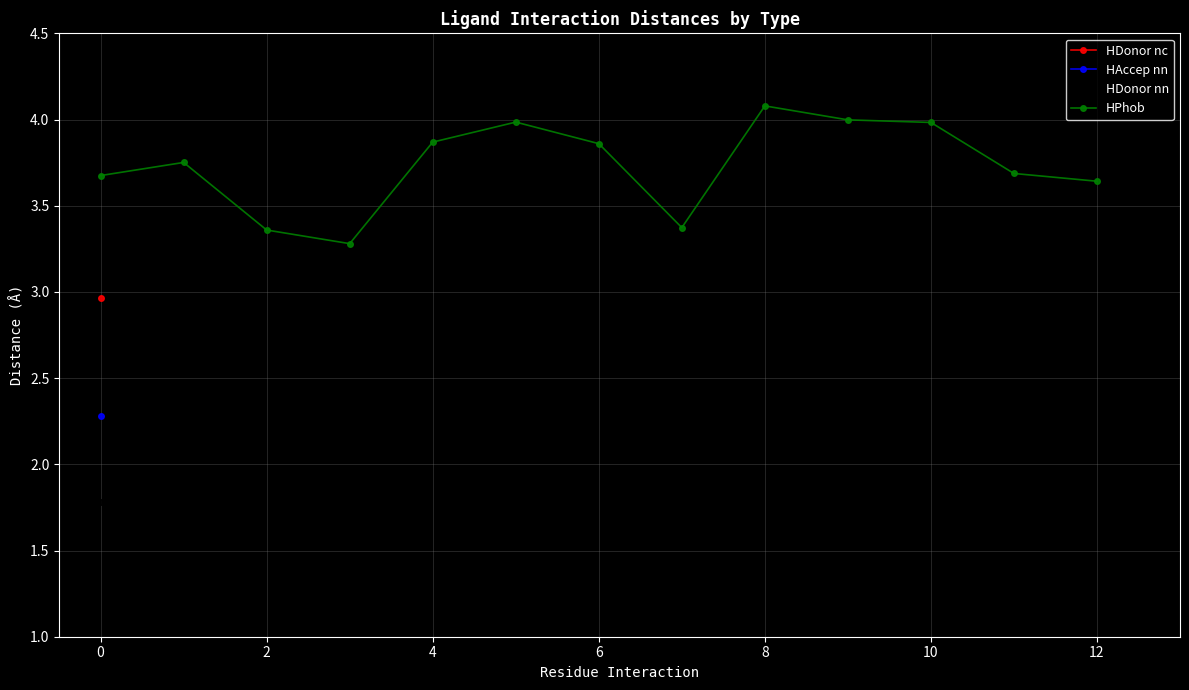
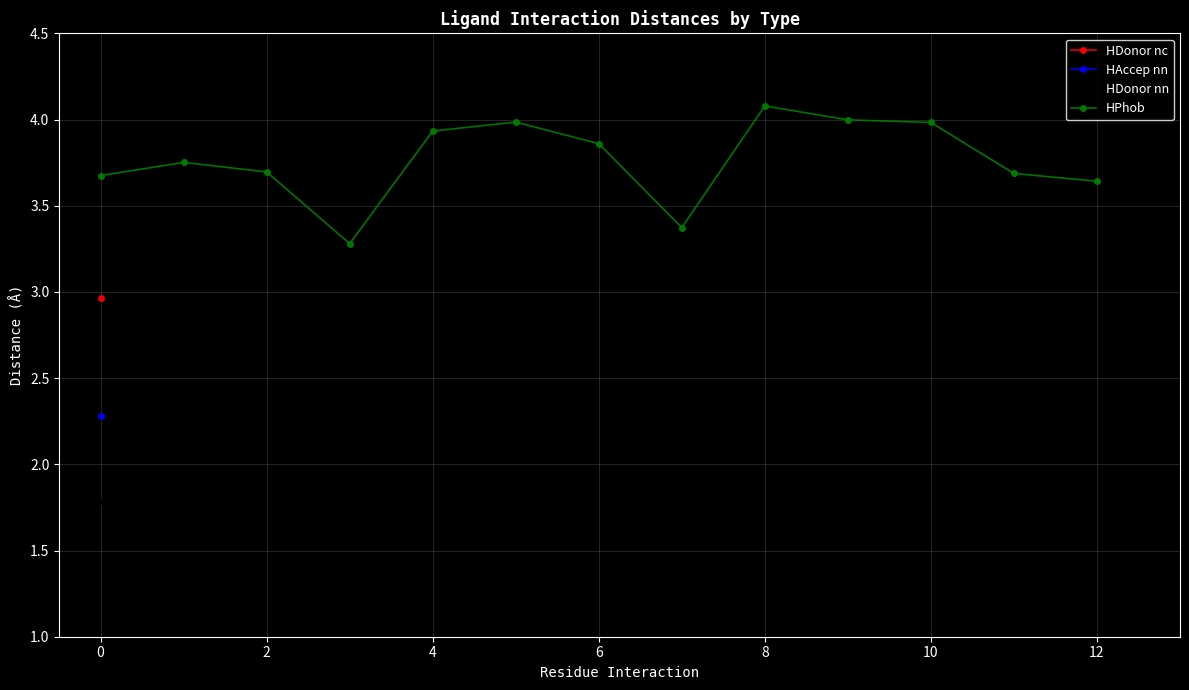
  {
    "HDonor nc": {
      "0": 2.97
    },
    "HAccep nn": {
      "0": 2.28
    },
    "HDonor nn": {
      "0": 1.78
    },
    "HPhob": {
      "0": 3.68,
-     "2": 3.36,
-     "4": 3.87,
+     "2": 3.70,
+     "4": 3.93,
      "6": 3.86,
      "8": 4.08,
      "10": 3.98,
      "12": 3.64
    }
  }
